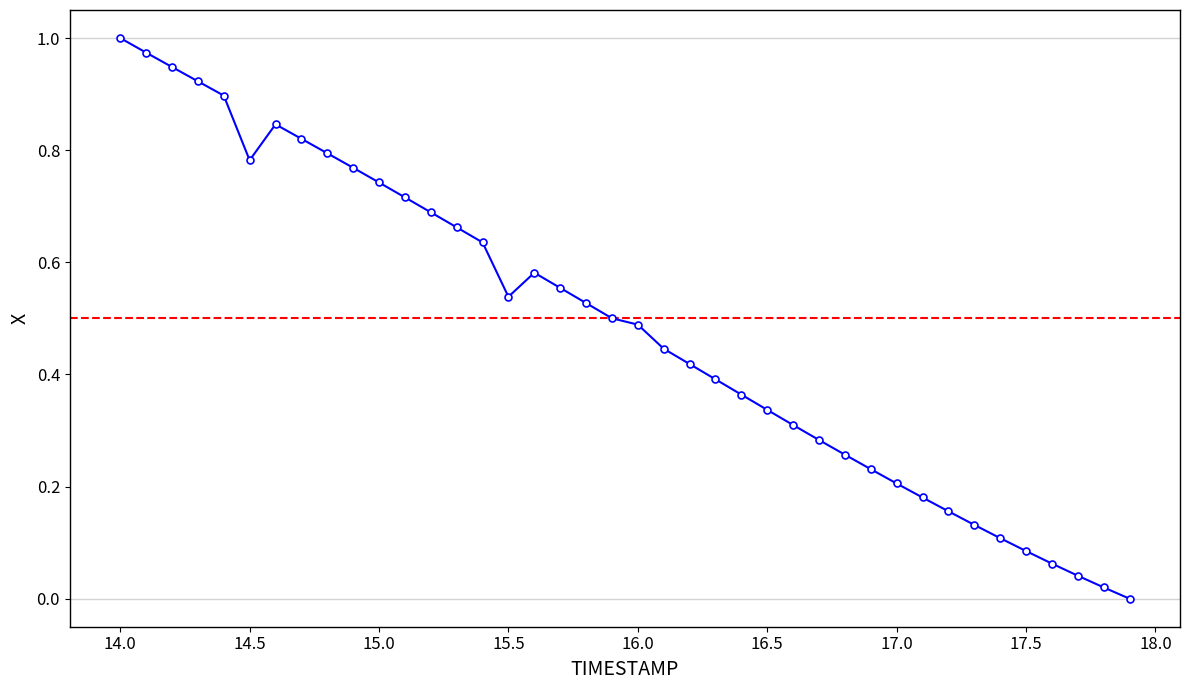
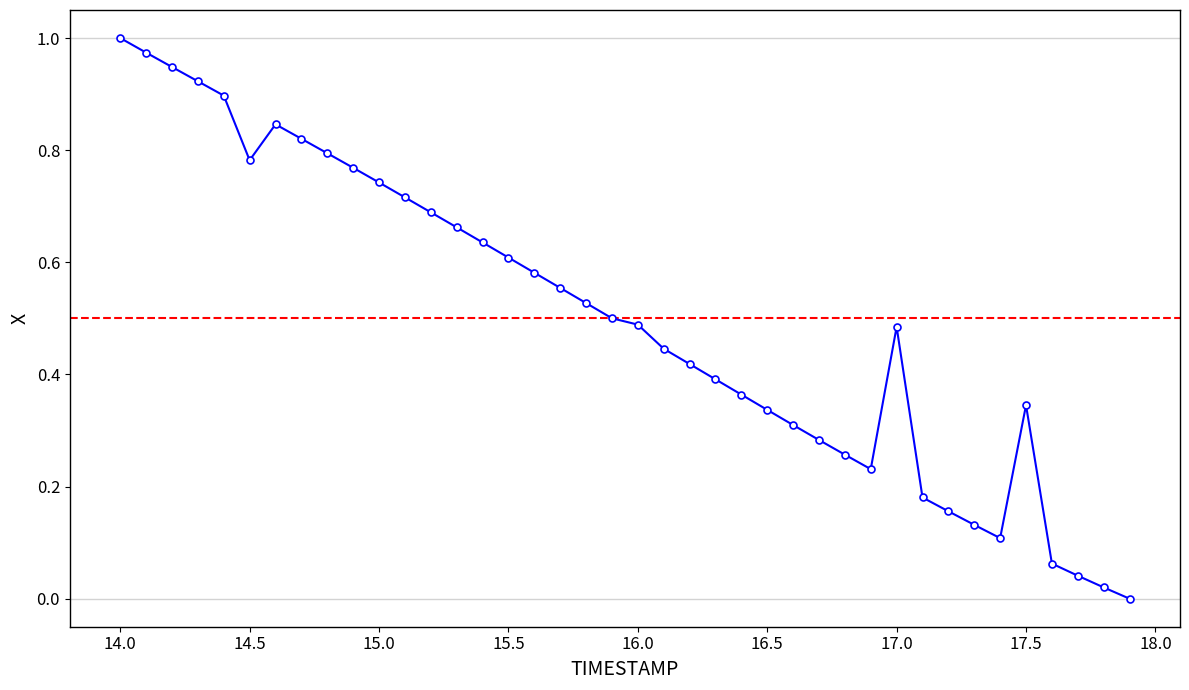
  {
    "14.0": 1.00,
    "14.5": 0.78,
    "15.0": 0.74,
-   "15.5": 0.54,
+   "15.5": 0.61,
    "16.0": 0.49,
    "16.5": 0.34,
-   "17.0": 0.21,
-   "17.5": 0.08
+   "17.0": 0.48,
+   "17.5": 0.35
  }
